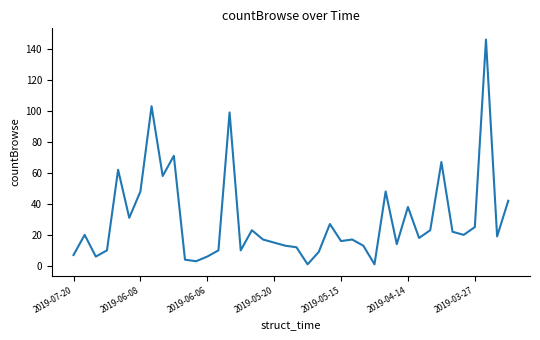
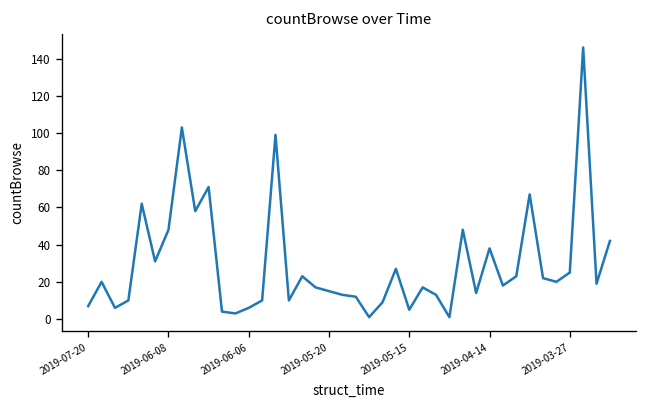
  {
    "2019-07-20": 7,
-   "2019-05-15": 16,
+   "2019-05-15": 5,
    "2019-03-27": 25
  }
